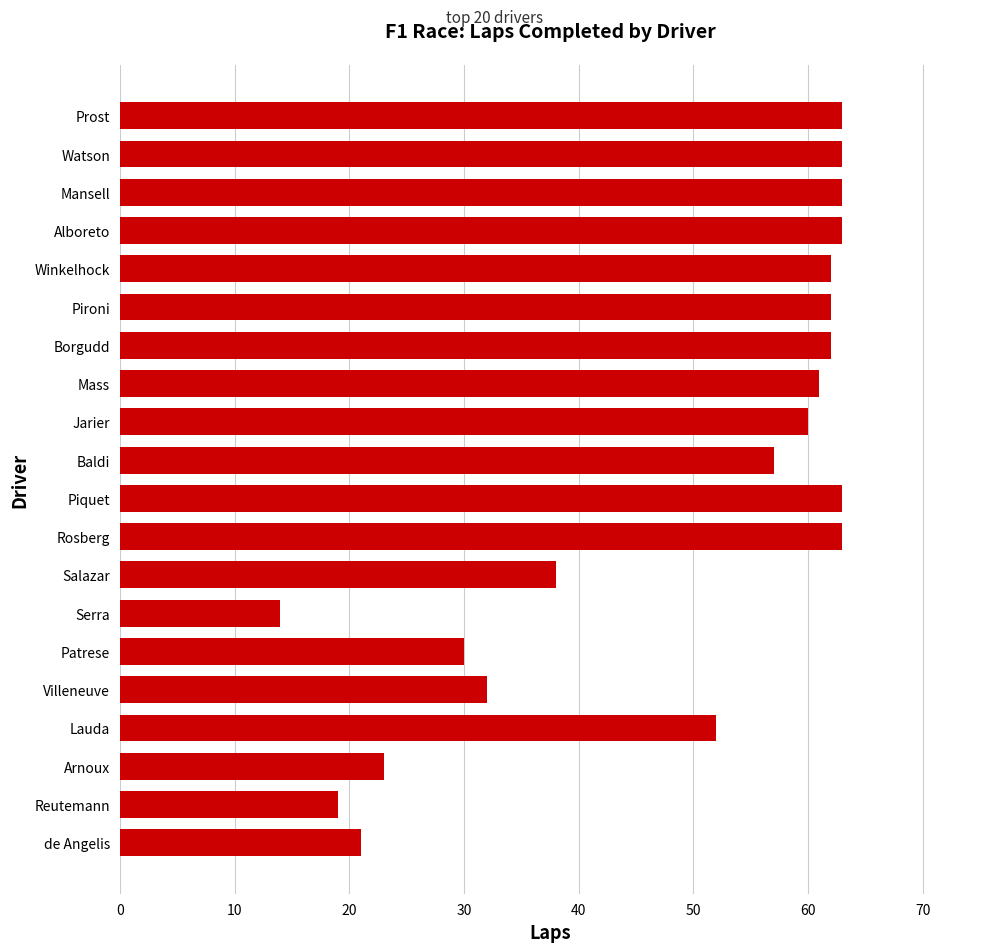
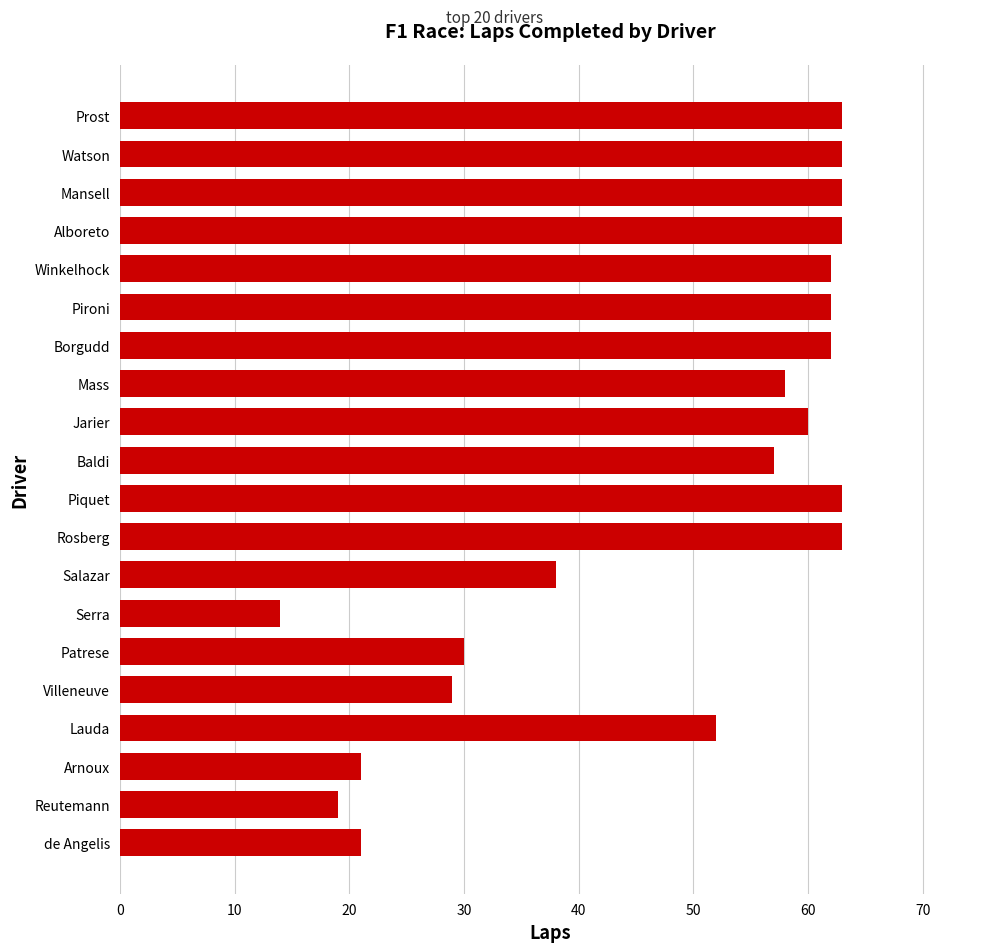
  {
    "Prost": 63,
    "Watson": 63,
    "Mansell": 63,
    "Alboreto": 63,
    "Winkelhock": 62,
    "Pironi": 62,
    "Borgudd": 62,
-   "Mass": 61,
+   "Mass": 58,
    "Jarier": 60,
    "Baldi": 57,
    "Piquet": 63,
    "Rosberg": 63,
    "Salazar": 38,
    "Serra": 14,
    "Patrese": 30,
-   "Villeneuve": 32,
+   "Villeneuve": 29,
    "Lauda": 52,
-   "Arnoux": 23,
+   "Arnoux": 21,
    "Reutemann": 19,
    "de Angelis": 21
  }
